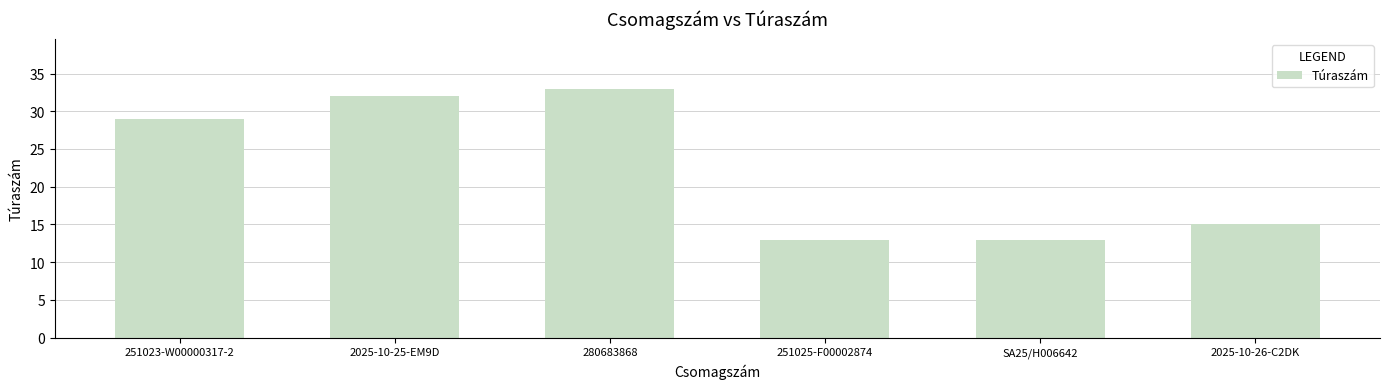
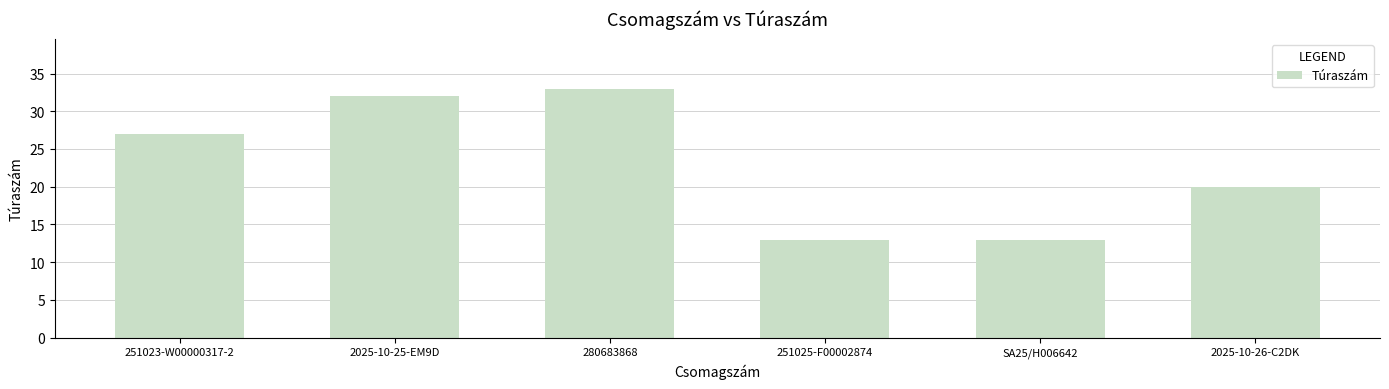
  {
-   "251023-W00000317-2": 29,
+   "251023-W00000317-2": 27,
    "2025-10-25-EM9D": 32,
    "280683868": 33,
    "251025-F00002874": 13,
    "SA25/H006642": 13,
-   "2025-10-26-C2DK": 15
+   "2025-10-26-C2DK": 20
  }
